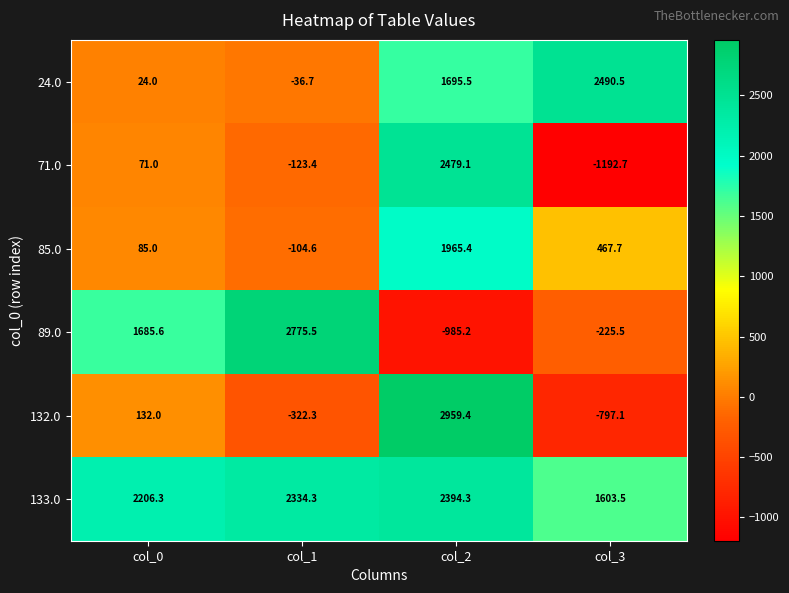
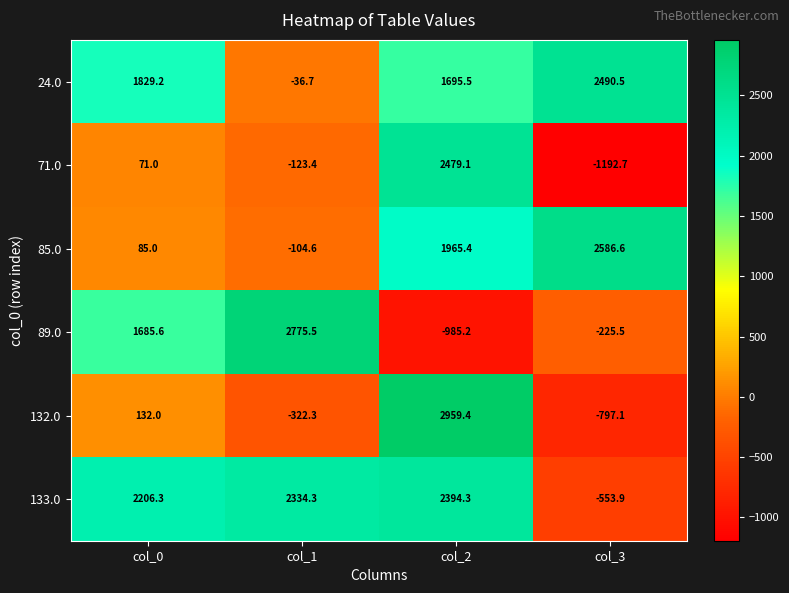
  {
    "24.0": {
-     "col_0": 24.0,
+     "col_0": 1829.2,
      "col_1": -36.7,
      "col_2": 1695.5,
      "col_3": 2490.5
    },
    "71.0": {
      "col_0": 71.0,
      "col_1": -123.4,
      "col_2": 2479.1,
      "col_3": -1192.7
    },
    "85.0": {
      "col_0": 85.0,
      "col_1": -104.6,
      "col_2": 1965.4,
-     "col_3": 467.7
+     "col_3": 2586.6
    },
    "89.0": {
      "col_0": 1685.6,
      "col_1": 2775.5,
      "col_2": -985.2,
      "col_3": -225.5
    },
    "132.0": {
      "col_0": 132.0,
      "col_1": -322.3,
      "col_2": 2959.4,
      "col_3": -797.1
    },
    "133.0": {
      "col_0": 2206.3,
      "col_1": 2334.3,
      "col_2": 2394.3,
-     "col_3": 1603.5
+     "col_3": -553.9
    }
  }
